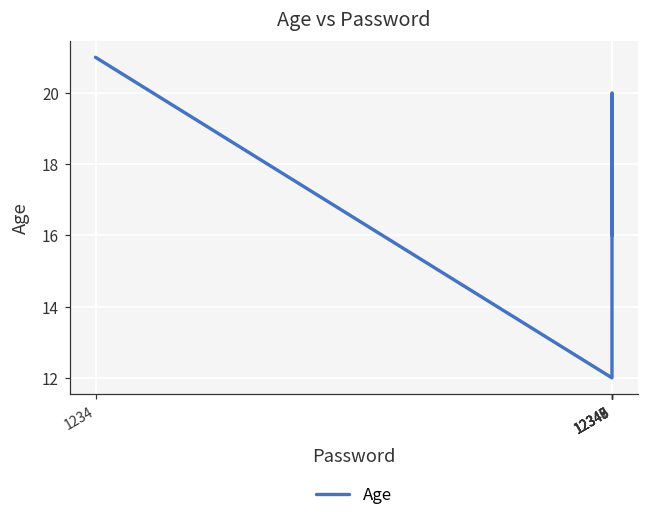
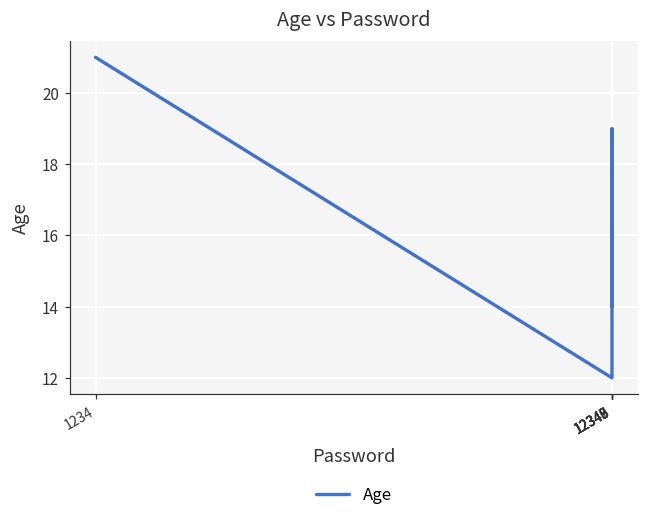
  {
    "1234": 21,
    "12345": 12,
-   "12347": 20,
+   "12347": 14,
    "12346": 19,
    "12348": 17,
    "12349": 16
  }
